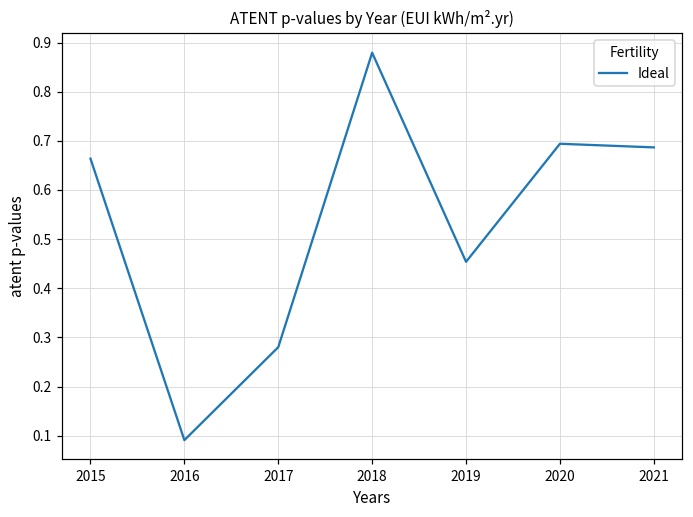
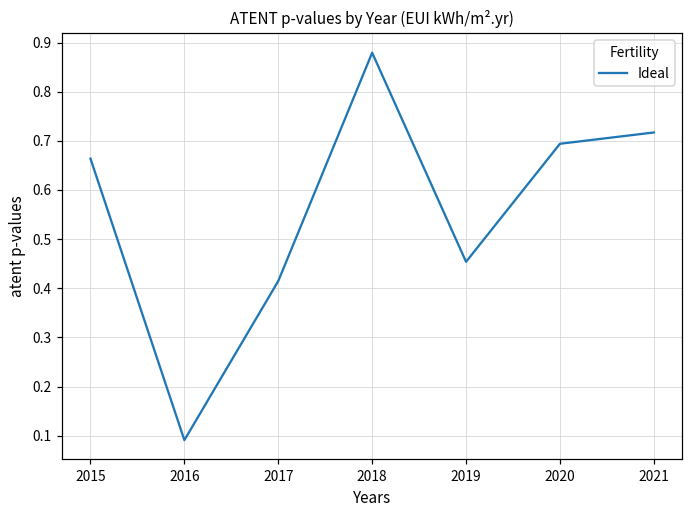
  {
    "2015": 0.66,
    "2016": 0.09,
-   "2017": 0.28,
+   "2017": 0.41,
    "2018": 0.88,
    "2019": 0.45,
    "2020": 0.69,
-   "2021": 0.69
+   "2021": 0.72
  }
